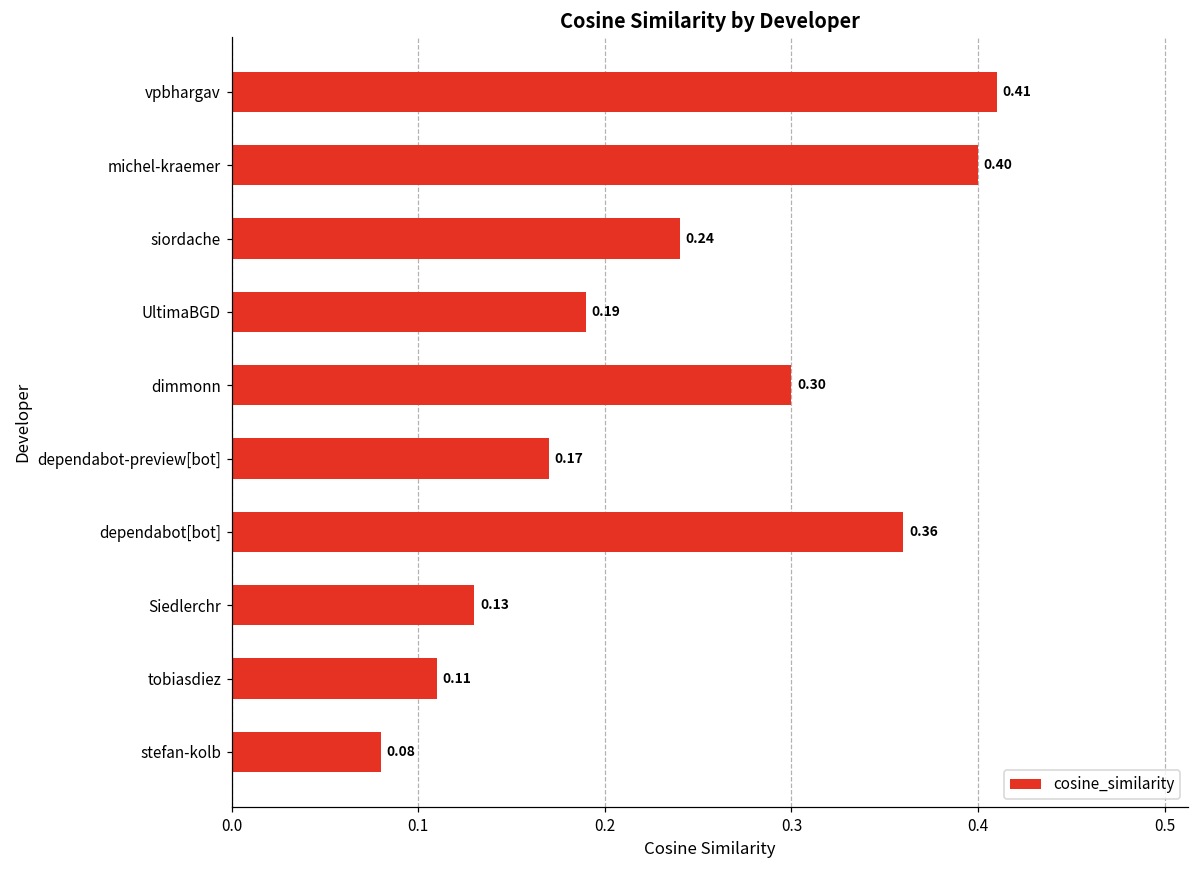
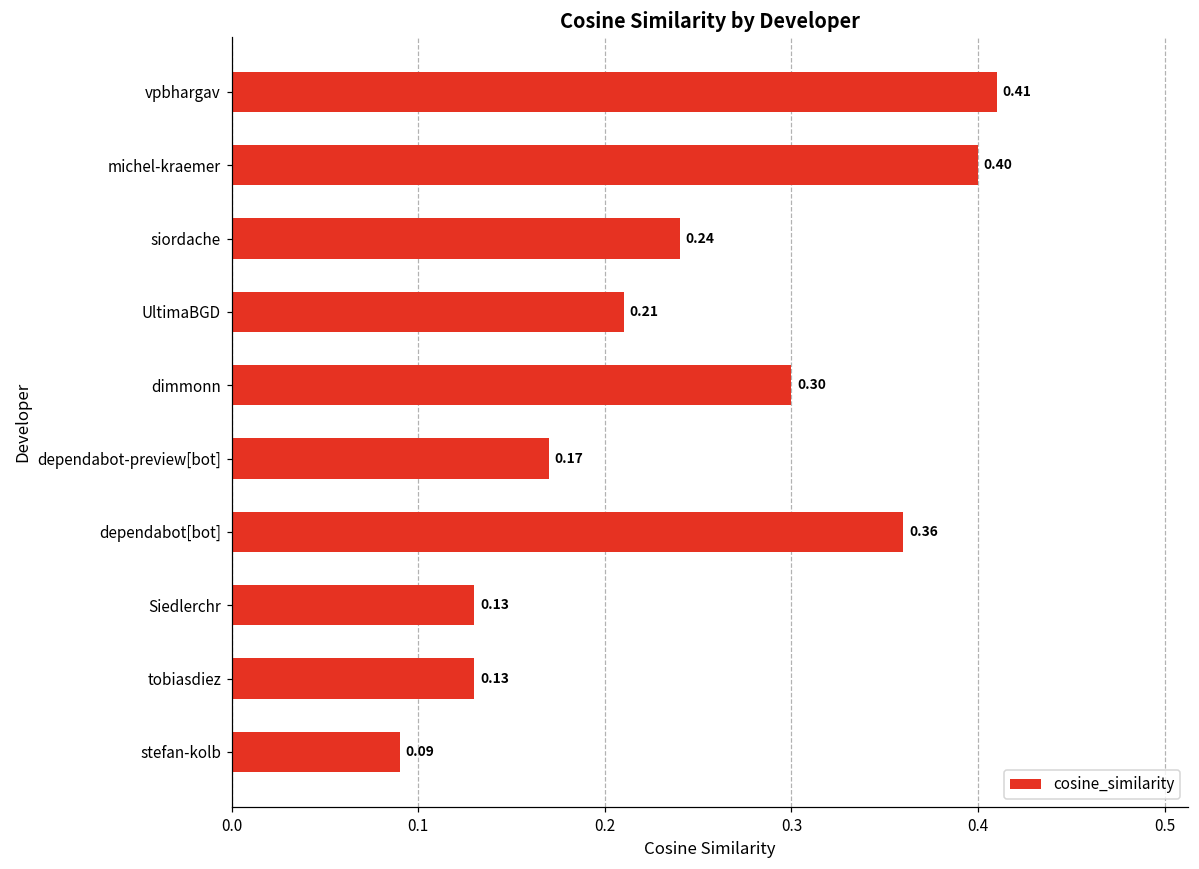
  {
    "vpbhargav": 0.41,
    "michel-kraemer": 0.40,
    "siordache": 0.24,
-   "UltimaBGD": 0.19,
+   "UltimaBGD": 0.21,
    "dimmonn": 0.30,
    "dependabot-preview[bot]": 0.17,
    "dependabot[bot]": 0.36,
    "Siedlerchr": 0.13,
-   "tobiasdiez": 0.11,
-   "stefan-kolb": 0.08
+   "tobiasdiez": 0.13,
+   "stefan-kolb": 0.09
  }
